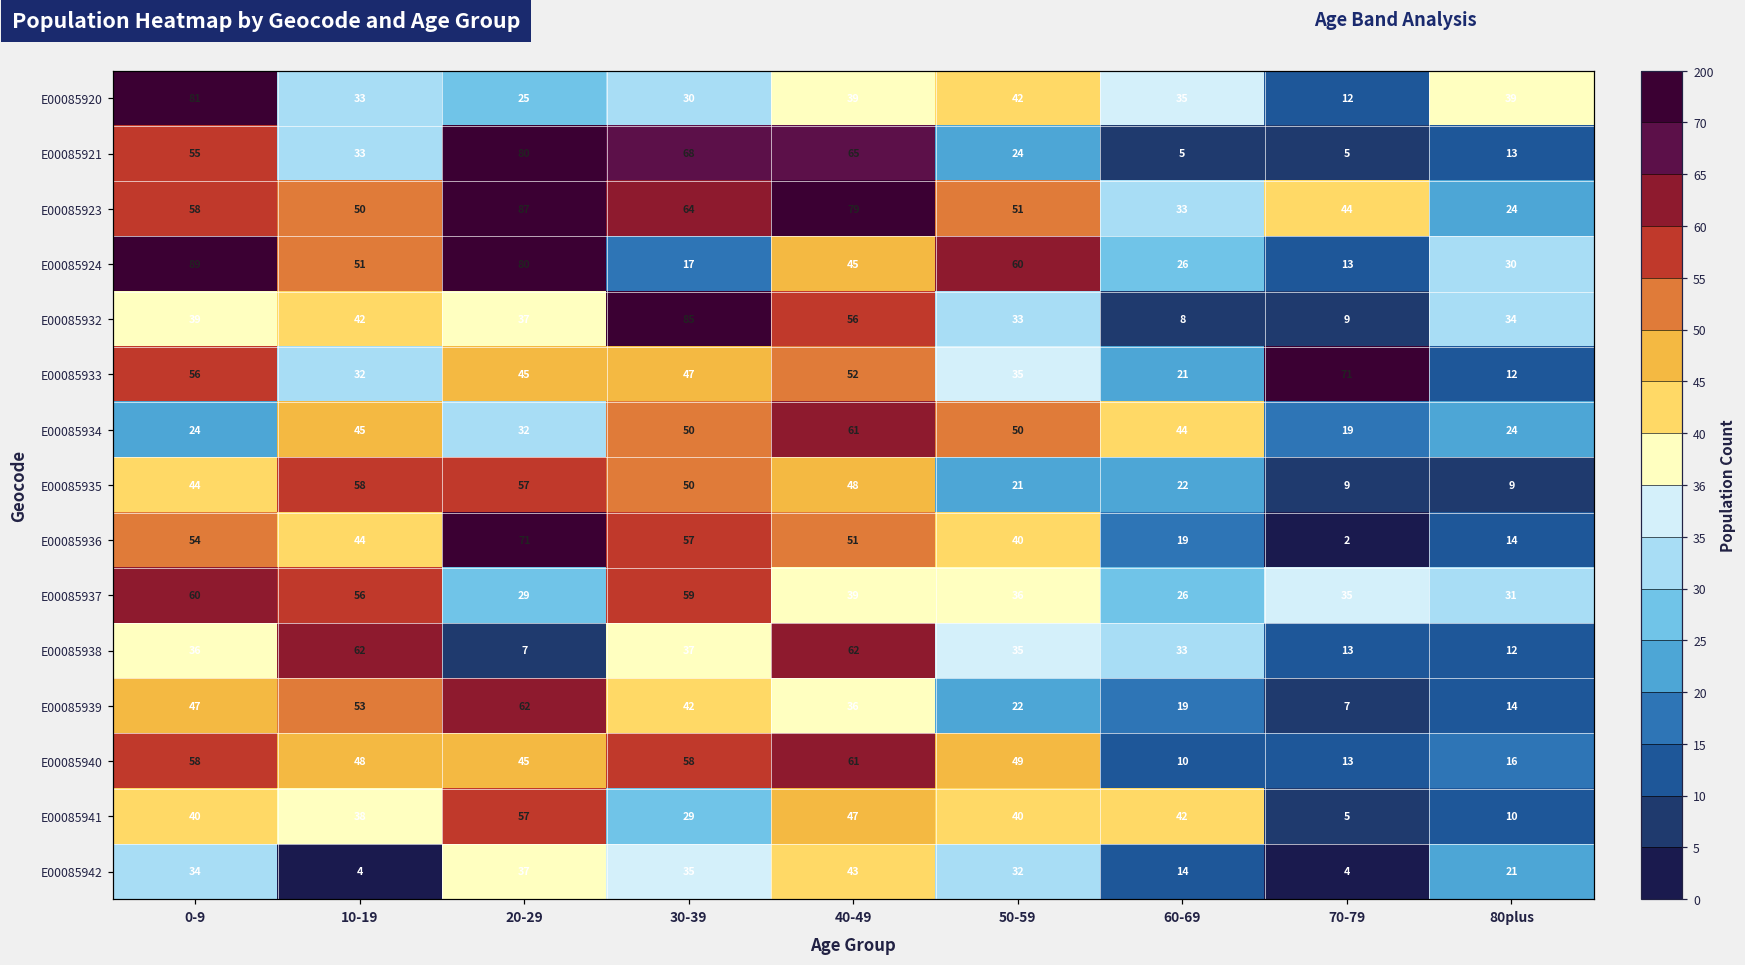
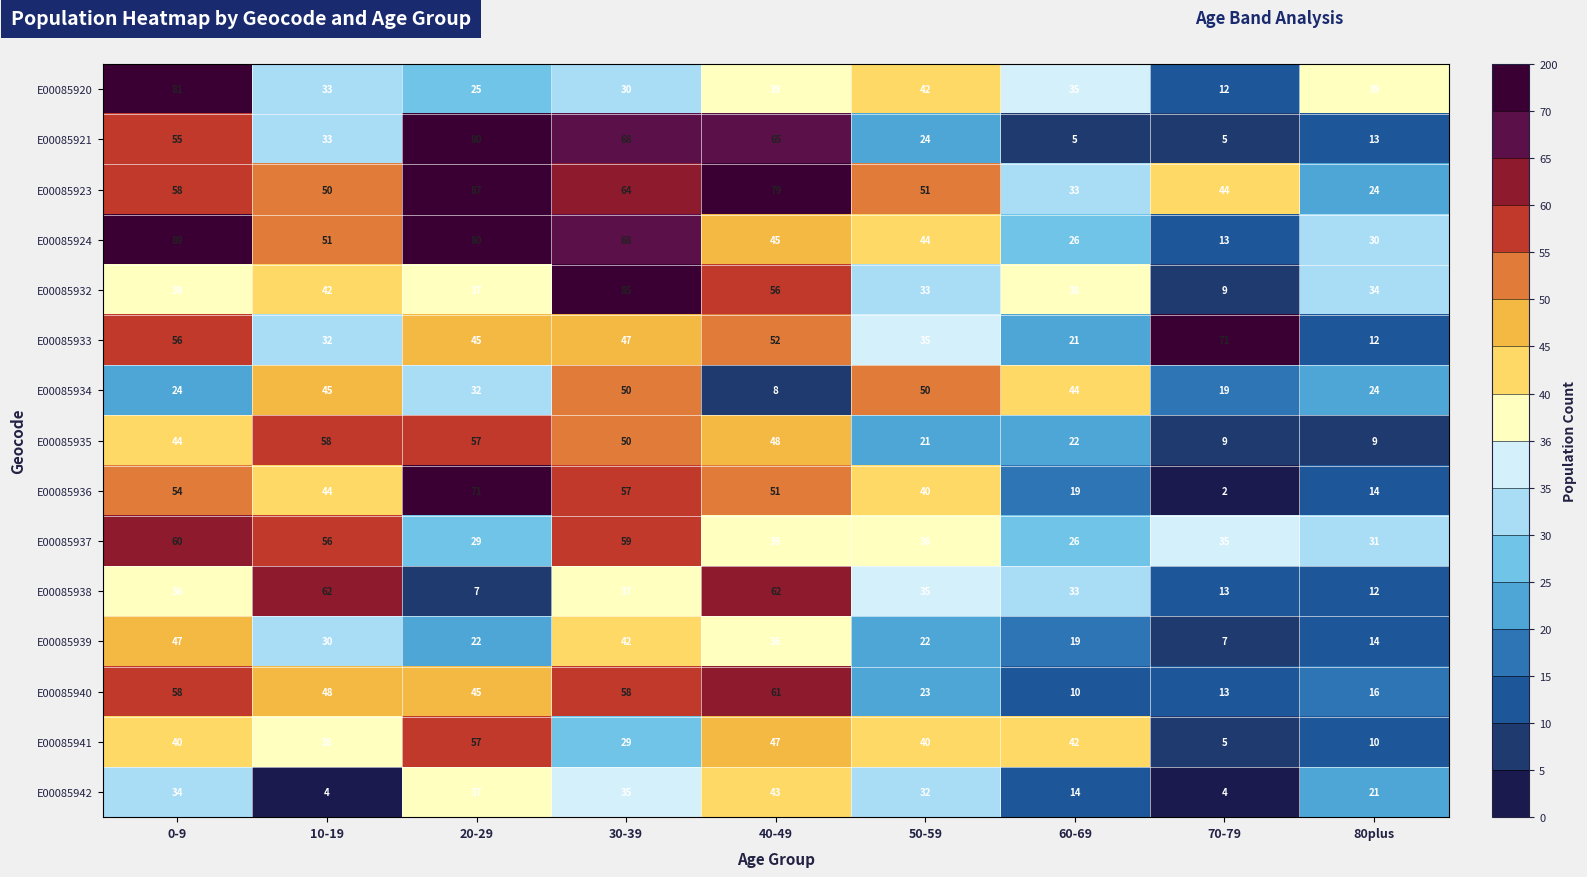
  {
    "E00085920": {
      "10-19": 33,
      "20-29": 25,
      "30-39": 30,
      "40-49": 39,
      "50-59": 42,
      "70-79": 12,
      "80plus": 39
    },
    "E00085921": {
      "0-9": 55,
      "10-19": 33,
      "30-39": 68,
      "40-49": 65,
      "50-59": 24,
      "60-69": 5,
      "70-79": 5,
      "80plus": 13
    },
    "E00085923": {
      "0-9": 58,
      "10-19": 50,
      "30-39": 64,
      "50-59": 51,
      "60-69": 33,
      "70-79": 44,
      "80plus": 24
    },
    "E00085924": {
      "10-19": 51,
-     "30-39": 17,
+     "30-39": 68,
      "40-49": 45,
-     "50-59": 60,
+     "50-59": 44,
      "60-69": 26,
      "70-79": 13,
      "80plus": 30
    },
    "E00085932": {
      "0-9": 39,
      "10-19": 42,
      "20-29": 37,
      "40-49": 56,
      "50-59": 33,
-     "60-69": 8,
+     "60-69": 38,
      "70-79": 9,
      "80plus": 34
    },
    "E00085933": {
      "0-9": 56,
      "10-19": 32,
      "20-29": 45,
      "30-39": 47,
      "40-49": 52,
      "60-69": 21,
      "80plus": 12
    },
    "E00085934": {
      "0-9": 24,
      "10-19": 45,
      "20-29": 32,
      "30-39": 50,
-     "40-49": 61,
+     "40-49": 8,
      "50-59": 50,
      "60-69": 44,
      "70-79": 19,
      "80plus": 24
    },
    "E00085935": {
      "0-9": 44,
      "10-19": 58,
      "20-29": 57,
      "30-39": 50,
      "40-49": 48,
      "50-59": 21,
      "60-69": 22,
      "70-79": 9,
      "80plus": 9
    },
    "E00085936": {
      "0-9": 54,
      "10-19": 44,
      "30-39": 57,
      "40-49": 51,
      "50-59": 40,
      "60-69": 19,
      "70-79": 2,
      "80plus": 14
    },
    "E00085937": {
      "0-9": 60,
      "10-19": 56,
      "20-29": 29,
      "30-39": 59,
      "40-49": 39,
      "50-59": 36,
      "60-69": 26,
      "80plus": 31
    },
    "E00085938": {
      "0-9": 36,
      "10-19": 62,
      "20-29": 7,
      "30-39": 37,
      "40-49": 62,
      "60-69": 33,
      "70-79": 13,
      "80plus": 12
    },
    "E00085939": {
      "0-9": 47,
-     "10-19": 53,
-     "20-29": 62,
+     "10-19": 30,
+     "20-29": 22,
      "30-39": 42,
      "40-49": 36,
      "50-59": 22,
      "60-69": 19,
      "70-79": 7,
      "80plus": 14
    },
    "E00085940": {
      "0-9": 58,
      "10-19": 48,
      "20-29": 45,
      "30-39": 58,
      "40-49": 61,
-     "50-59": 49,
+     "50-59": 23,
      "60-69": 10,
      "70-79": 13,
      "80plus": 16
    },
    "E00085941": {
      "0-9": 40,
      "10-19": 38,
      "20-29": 57,
      "30-39": 29,
      "40-49": 47,
      "50-59": 40,
      "60-69": 42,
      "70-79": 5,
      "80plus": 10
    },
    "E00085942": {
      "0-9": 34,
      "10-19": 4,
      "20-29": 37,
      "40-49": 43,
      "50-59": 32,
      "60-69": 14,
      "70-79": 4,
      "80plus": 21
    }
  }
